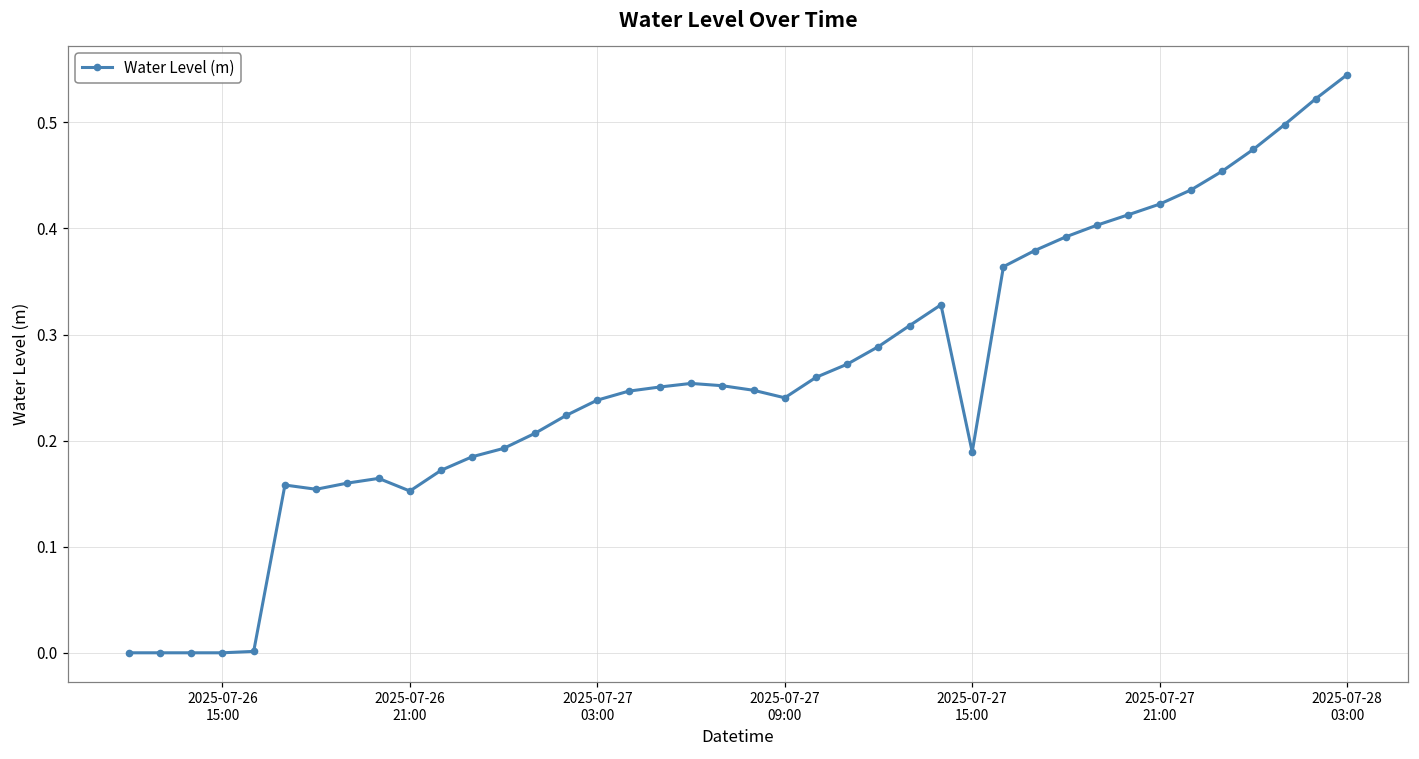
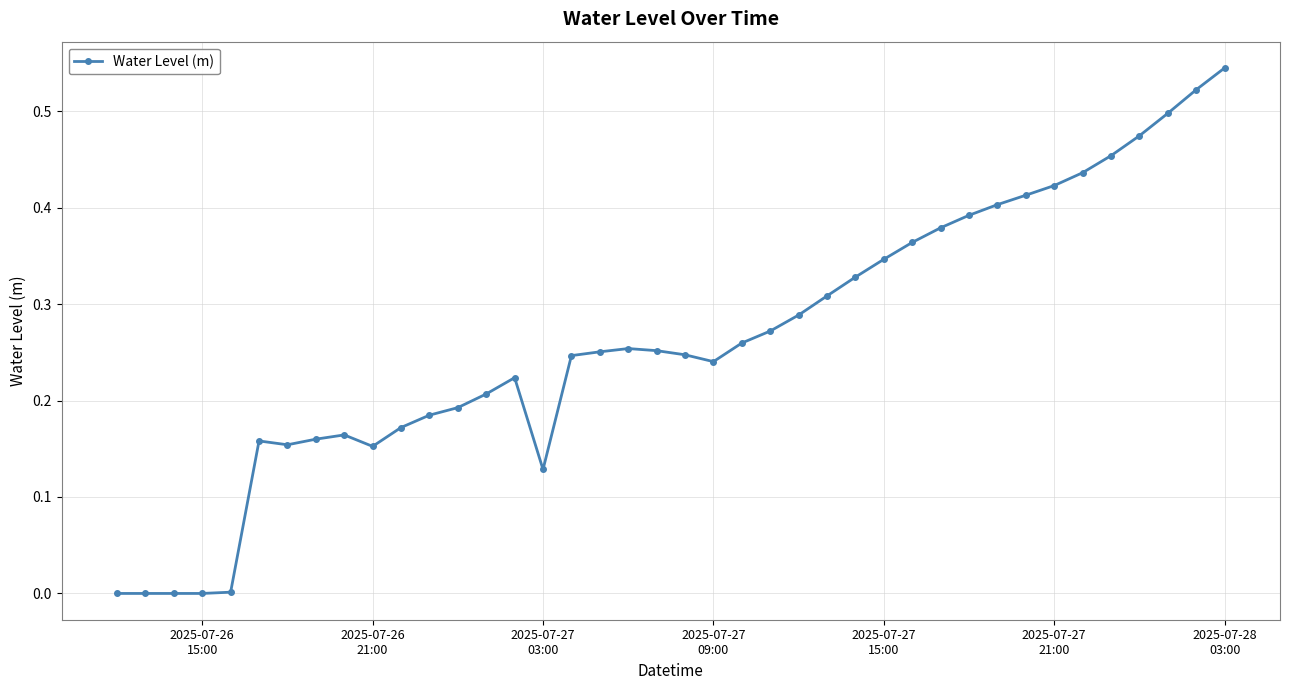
  {
    "2025-07-26 15:00": 0.00,
    "2025-07-26 21:00": 0.15,
-   "2025-07-27 03:00": 0.24,
+   "2025-07-27 03:00": 0.13,
    "2025-07-27 09:00": 0.24,
-   "2025-07-27 15:00": 0.19,
+   "2025-07-27 15:00": 0.35,
    "2025-07-27 21:00": 0.42,
    "2025-07-28 03:00": 0.54
  }
